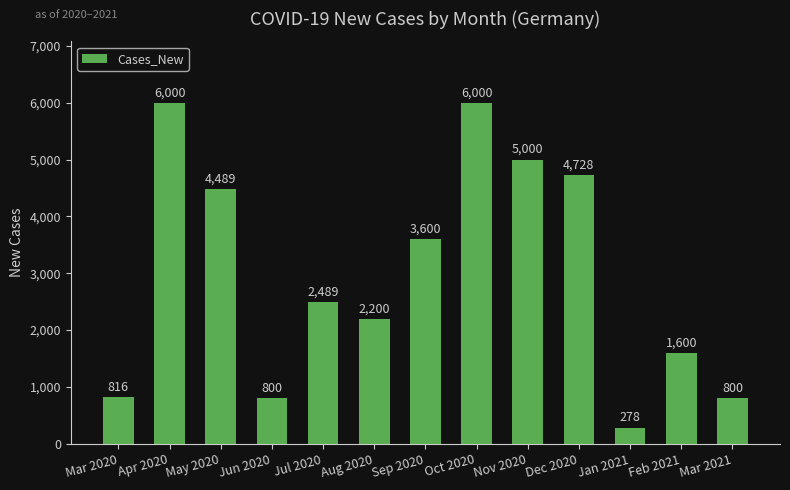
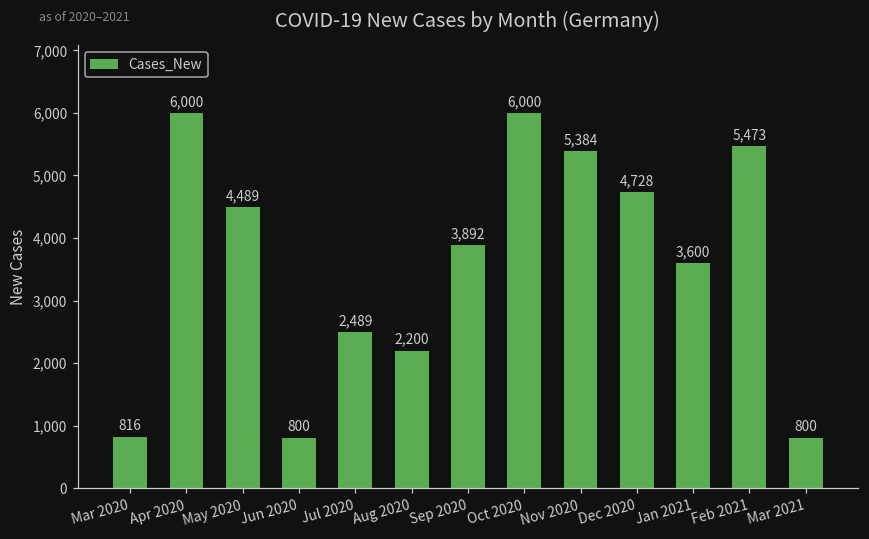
  {
    "Mar 2020": "816",
    "Apr 2020": "6,000",
    "May 2020": "4,489",
    "Jun 2020": "800",
    "Jul 2020": "2,489",
    "Aug 2020": "2,200",
-   "Sep 2020": "3,600",
+   "Sep 2020": "3,892",
    "Oct 2020": "6,000",
-   "Nov 2020": "5,000",
+   "Nov 2020": "5,384",
    "Dec 2020": "4,728",
-   "Jan 2021": "278",
-   "Feb 2021": "1,600",
+   "Jan 2021": "3,600",
+   "Feb 2021": "5,473",
    "Mar 2021": "800"
  }
